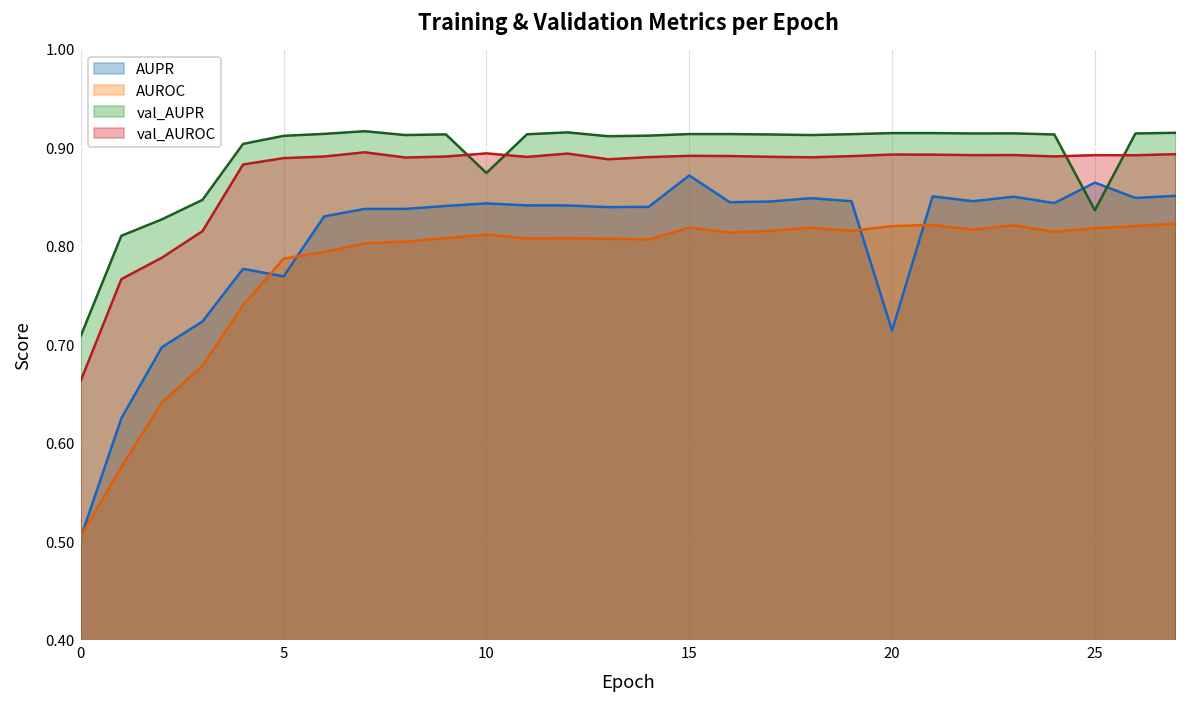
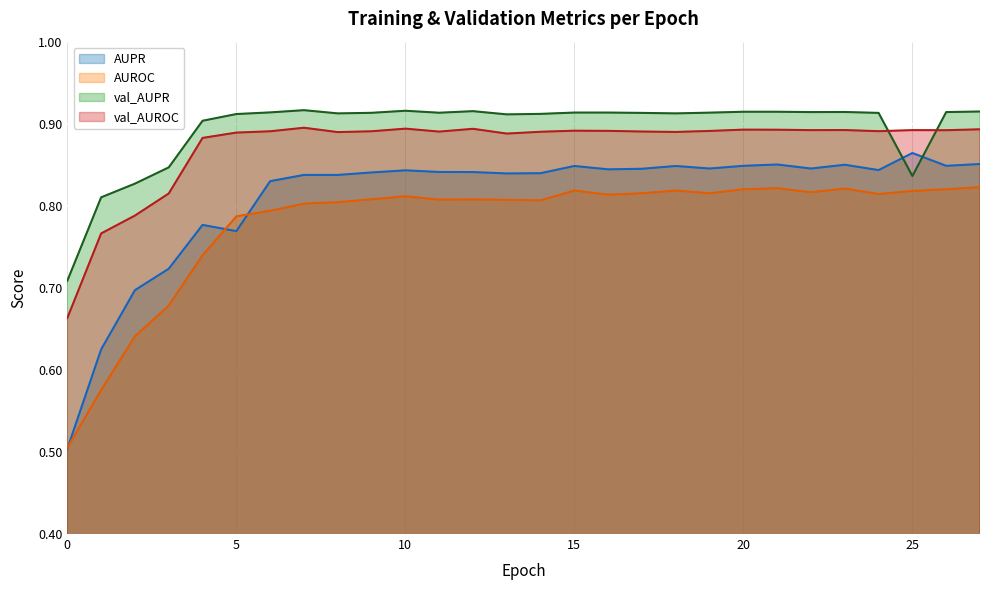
  {
    "AUPR": {
      "5": 0.77,
      "10": 0.84,
-     "15": 0.87,
-     "20": 0.71,
+     "15": 0.85,
+     "20": 0.85,
      "25": 0.86
    },
    "val_AUPR": {
      "0": 0.71,
      "5": 0.91,
-     "10": 0.87,
+     "10": 0.92,
      "15": 0.91,
      "20": 0.91,
      "25": 0.84
    }
  }
